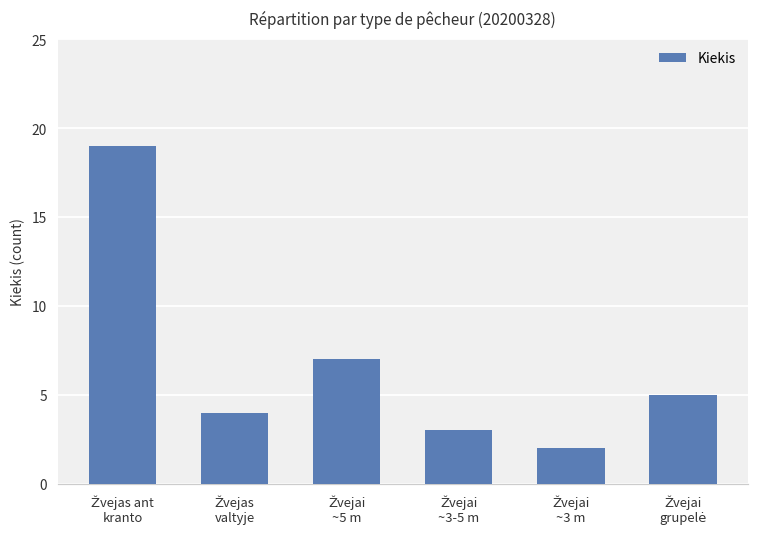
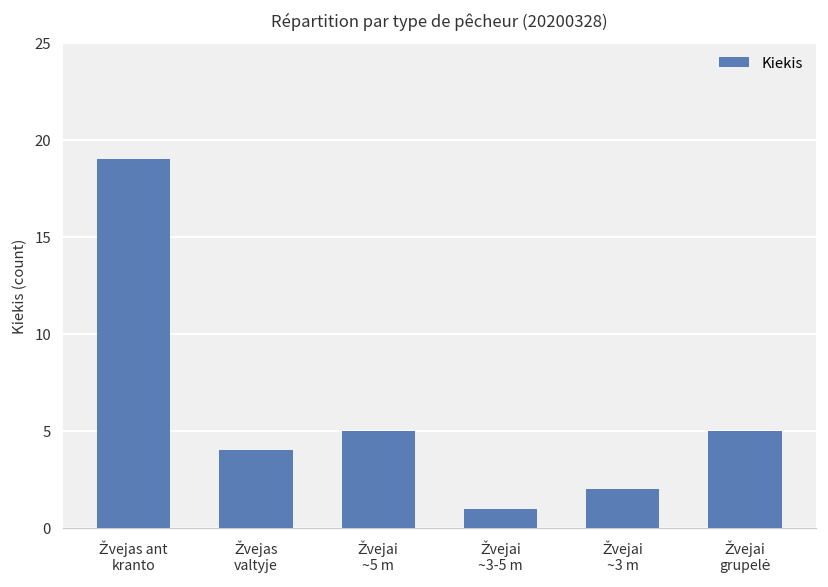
  {
    "Žvejas ant kranto": 19,
    "Žvejas valtyje": 4,
-   "Žvejai ~5 m": 7,
-   "Žvejai ~3-5 m": 3,
+   "Žvejai ~5 m": 5,
+   "Žvejai ~3-5 m": 1,
    "Žvejai ~3 m": 2,
    "Žvejai grupelė": 5
  }
